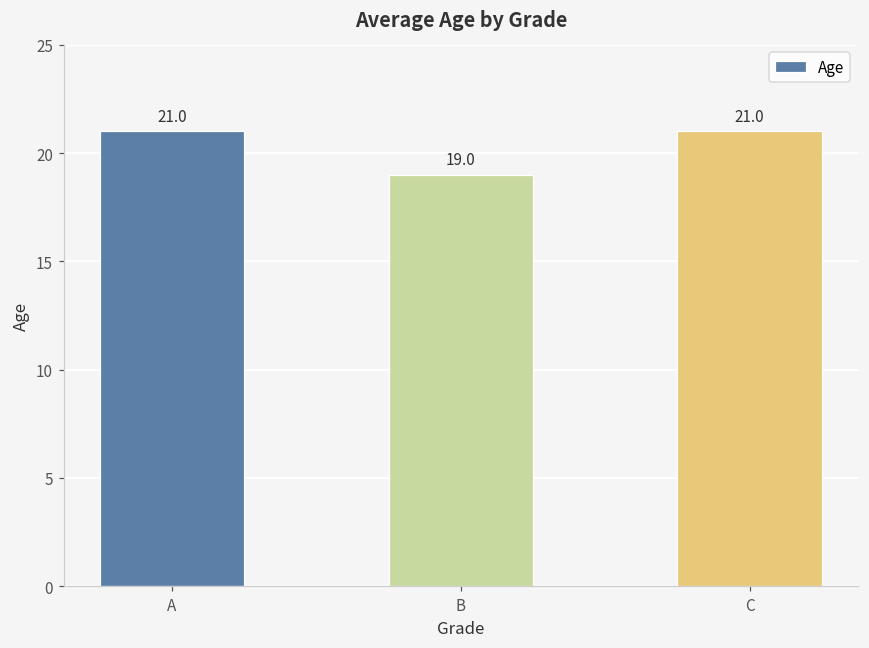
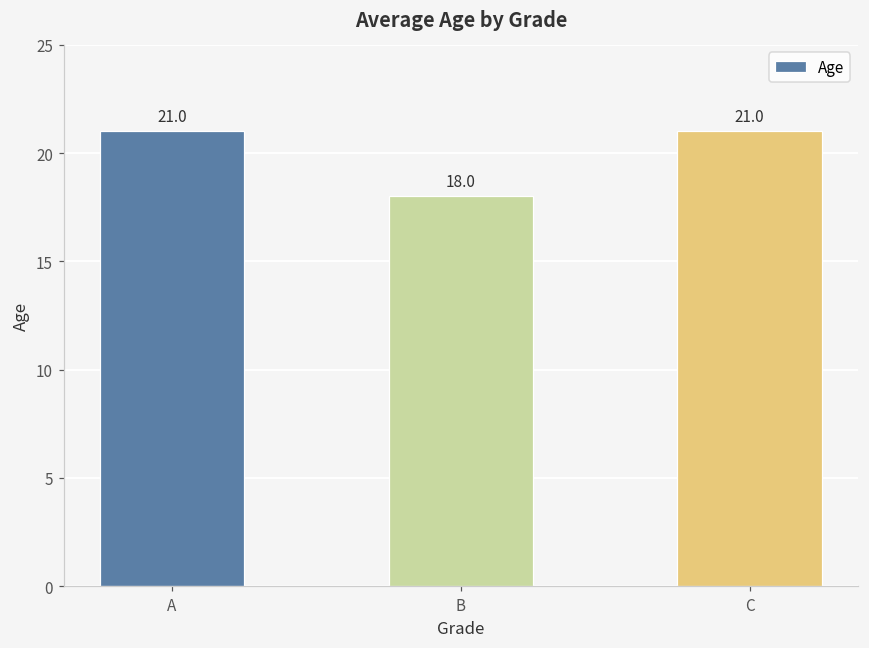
  {
    "A": 21.0,
-   "B": 19.0,
+   "B": 18.0,
    "C": 21.0
  }
